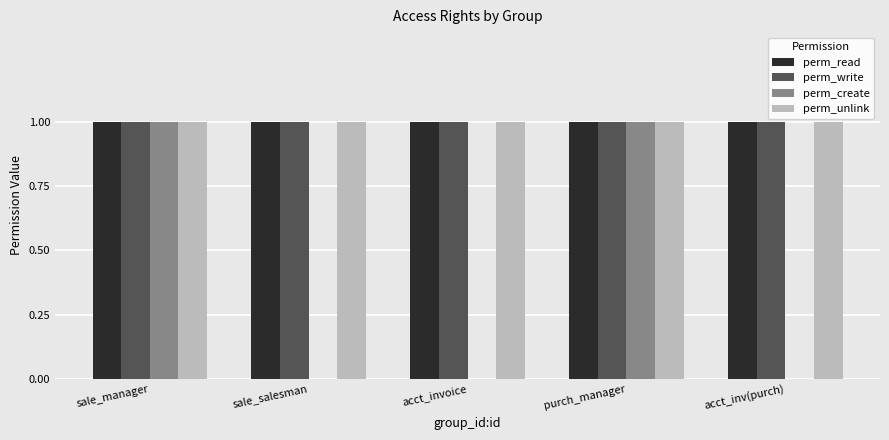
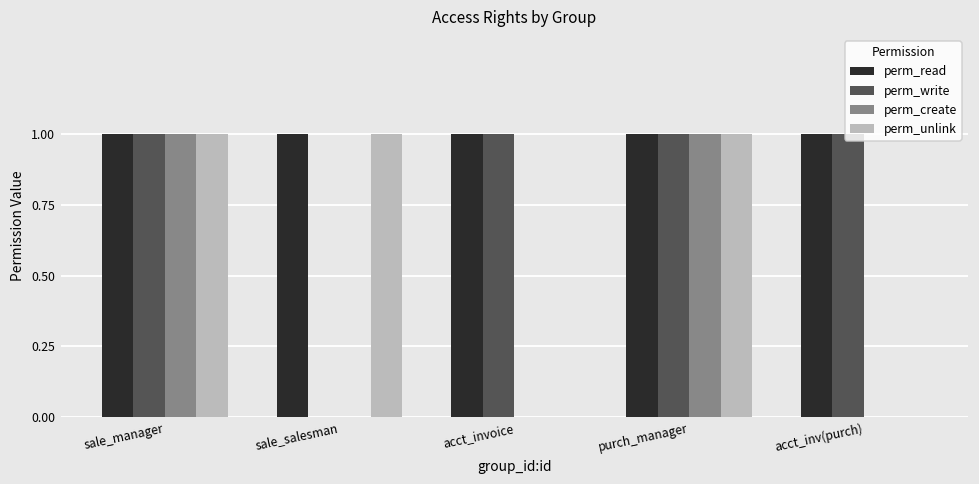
  {
    "perm_read": {
      "sale_manager": 1,
      "sale_salesman": 1,
      "acct_invoice": 1,
      "purch_manager": 1,
      "acct_inv(purch)": 1
    },
    "perm_write": {
      "sale_manager": 1,
-     "sale_salesman": 1,
+     "sale_salesman": 0,
      "acct_invoice": 1,
      "purch_manager": 1,
      "acct_inv(purch)": 1
    },
    "perm_create": {
      "sale_manager": 1,
      "sale_salesman": 0,
      "acct_invoice": 0,
      "purch_manager": 1,
      "acct_inv(purch)": 0
    },
    "perm_unlink": {
      "sale_manager": 1,
      "sale_salesman": 1,
-     "acct_invoice": 1,
+     "acct_invoice": 0,
      "purch_manager": 1,
-     "acct_inv(purch)": 1
+     "acct_inv(purch)": 0
    }
  }
